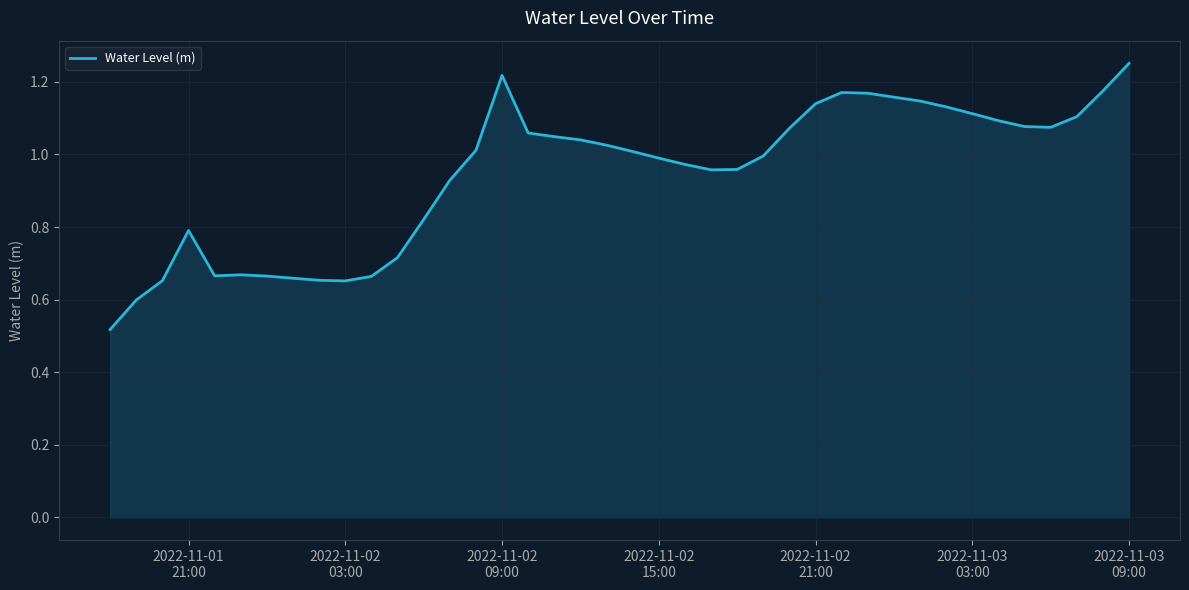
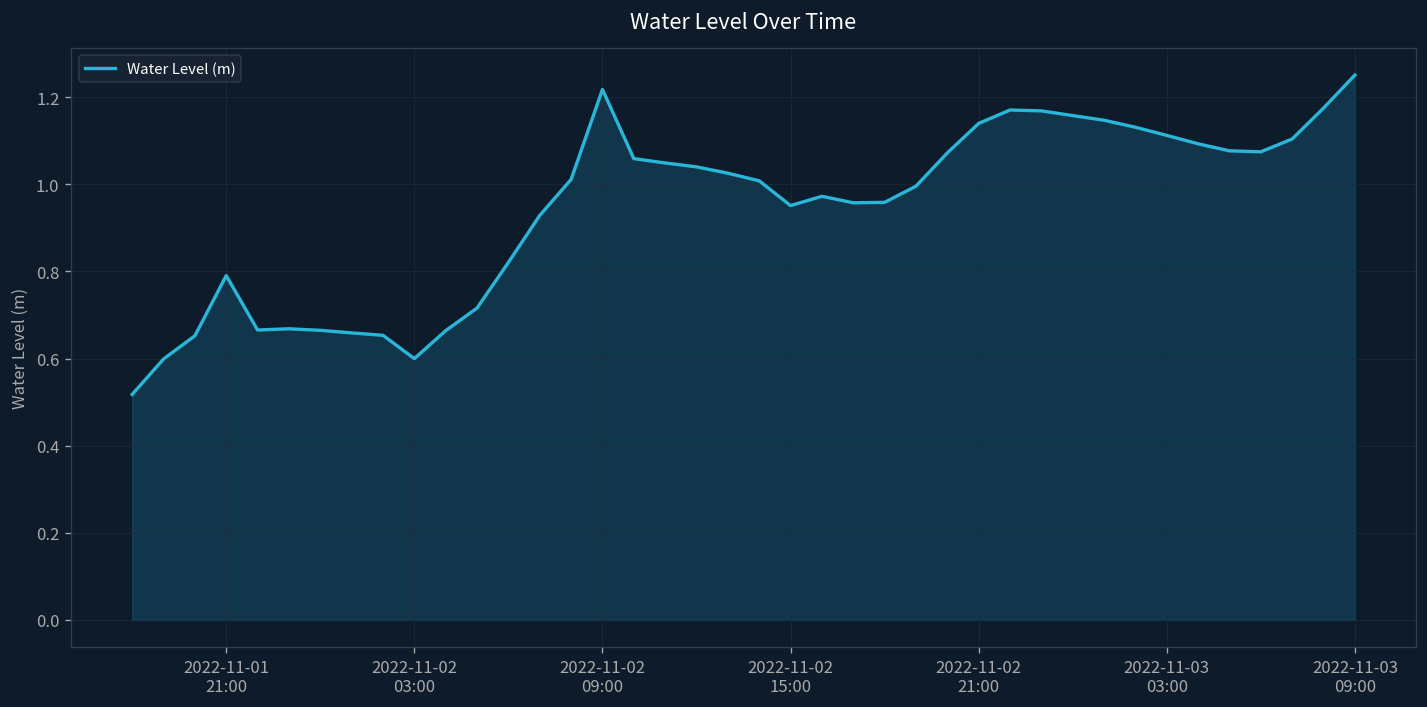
  {
    "2022-11-01 21:00": 0.79,
-   "2022-11-02 03:00": 0.65,
+   "2022-11-02 03:00": 0.60,
    "2022-11-02 09:00": 1.22,
-   "2022-11-02 15:00": 0.99,
+   "2022-11-02 15:00": 0.95,
    "2022-11-02 21:00": 1.14,
    "2022-11-03 03:00": 1.11,
    "2022-11-03 09:00": 1.25
  }
